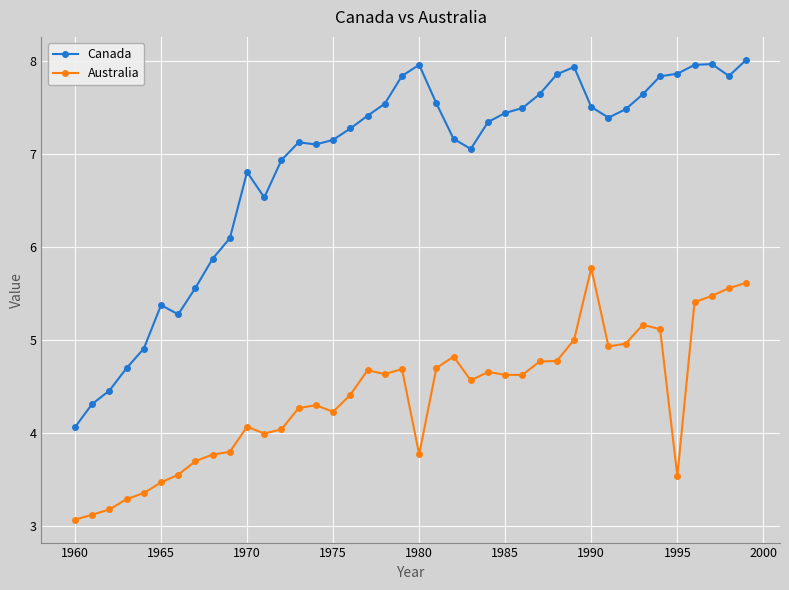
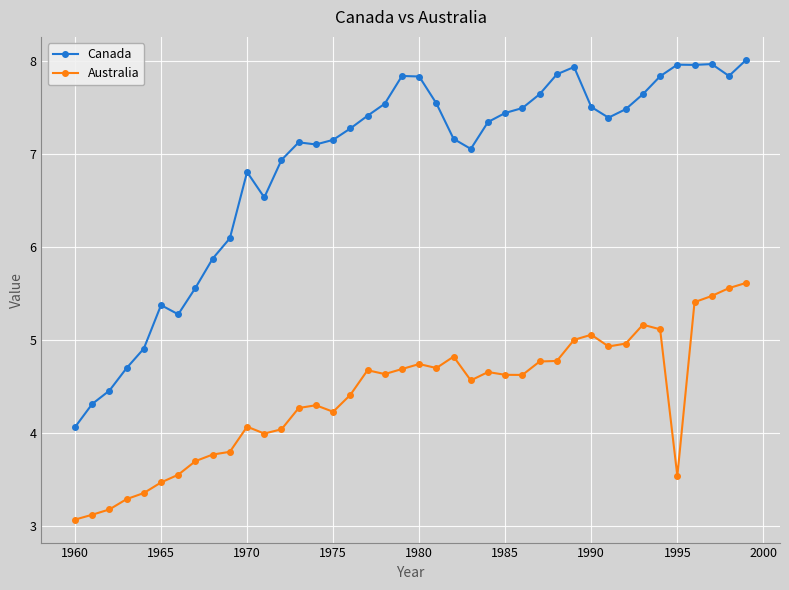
  {
    "Canada": {
      "1960": 4.1,
      "1965": 5.4,
      "1970": 6.8,
      "1975": 7.2,
-     "1980": 8.0,
+     "1980": 7.8,
      "1985": 7.4,
      "1990": 7.5,
-     "1995": 7.9
+     "1995": 8.0
    },
    "Australia": {
      "1960": 3.1,
      "1965": 3.5,
      "1970": 4.1,
      "1975": 4.2,
-     "1980": 3.8,
+     "1980": 4.7,
      "1985": 4.6,
-     "1990": 5.8,
+     "1990": 5.1,
      "1995": 3.5
    }
  }
